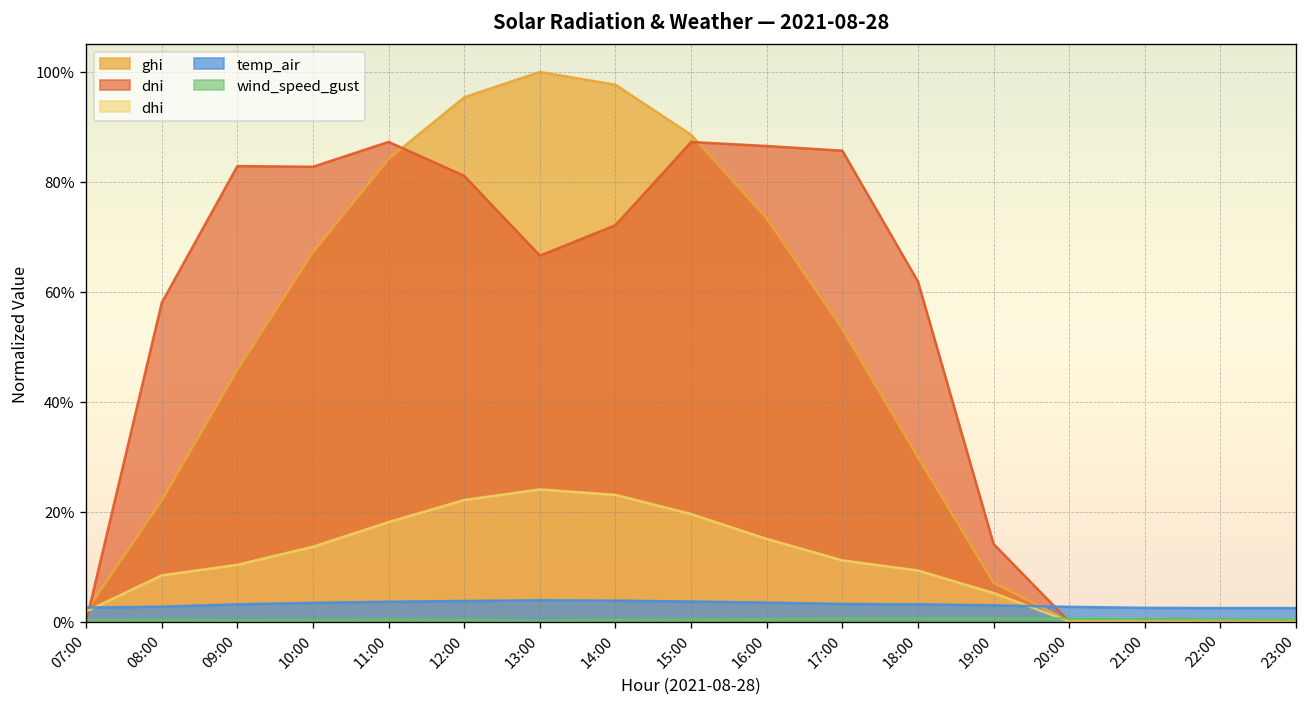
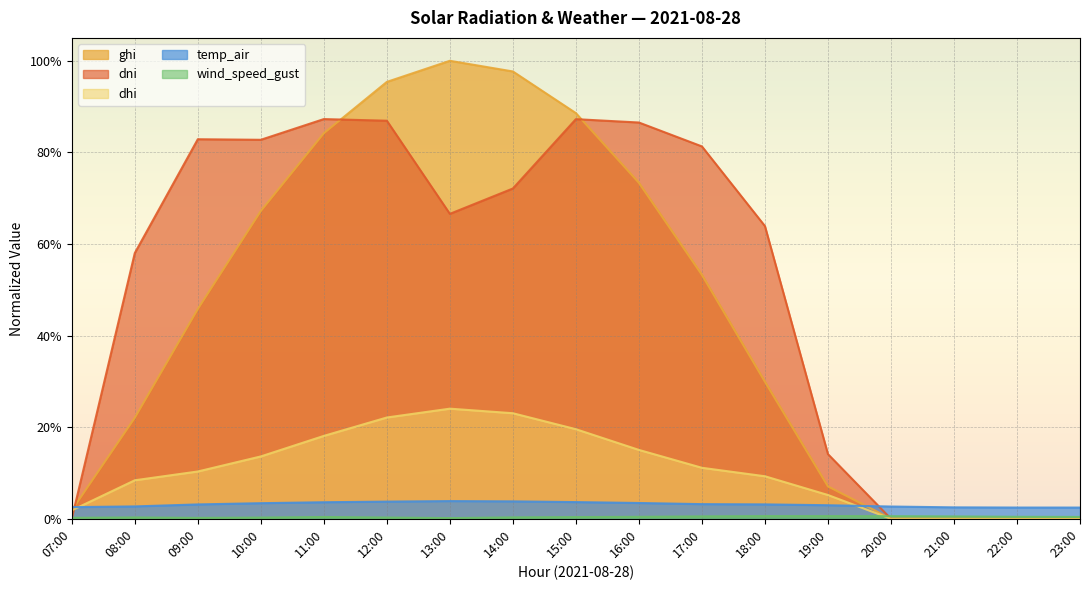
  {
    "dni": {
      "08:00": "58%",
      "09:00": "83%",
      "10:00": "83%",
      "11:00": "87%",
-     "12:00": "81%",
+     "12:00": "87%",
      "13:00": "67%",
      "14:00": "72%",
      "15:00": "87%",
      "16:00": "87%",
-     "17:00": "86%",
-     "18:00": "62%",
+     "17:00": "81%",
+     "18:00": "64%",
      "19:00": "14%"
    },
    "temp_air": {
      "07:00": "3%",
      "08:00": "3%",
      "09:00": "3%",
      "10:00": "3%",
      "11:00": "4%",
      "12:00": "4%",
      "13:00": "4%",
      "14:00": "4%",
      "15:00": "4%",
      "16:00": "3%",
      "17:00": "3%",
      "18:00": "3%",
      "19:00": "3%",
      "20:00": "3%",
      "21:00": "2%",
      "22:00": "2%",
      "23:00": "2%"
    },
    "wind_speed_gust": {
      "08:00": "0%",
      "09:00": "0%",
      "10:00": "0%",
      "11:00": "0%",
      "12:00": "0%",
      "13:00": "0%",
      "14:00": "0%",
      "15:00": "0%",
      "16:00": "0%",
      "17:00": "1%",
      "18:00": "1%",
      "19:00": "1%",
      "20:00": "1%"
    }
  }
